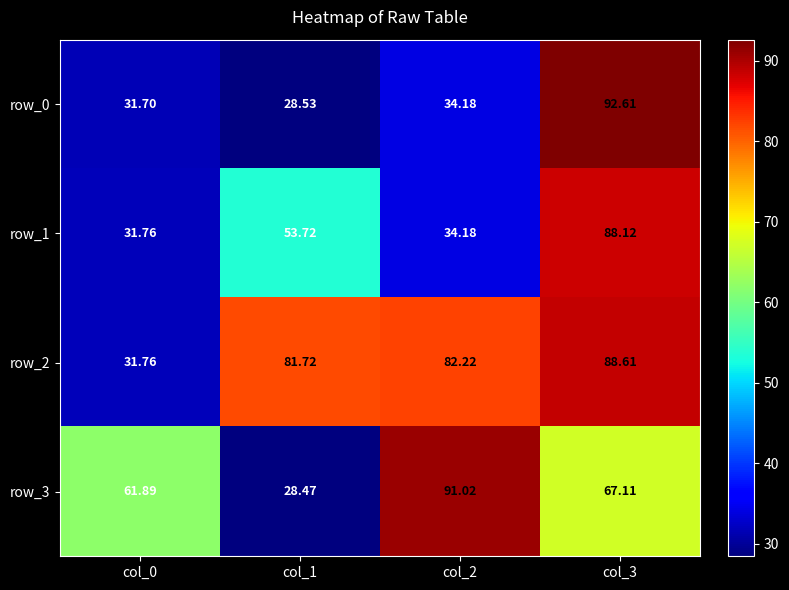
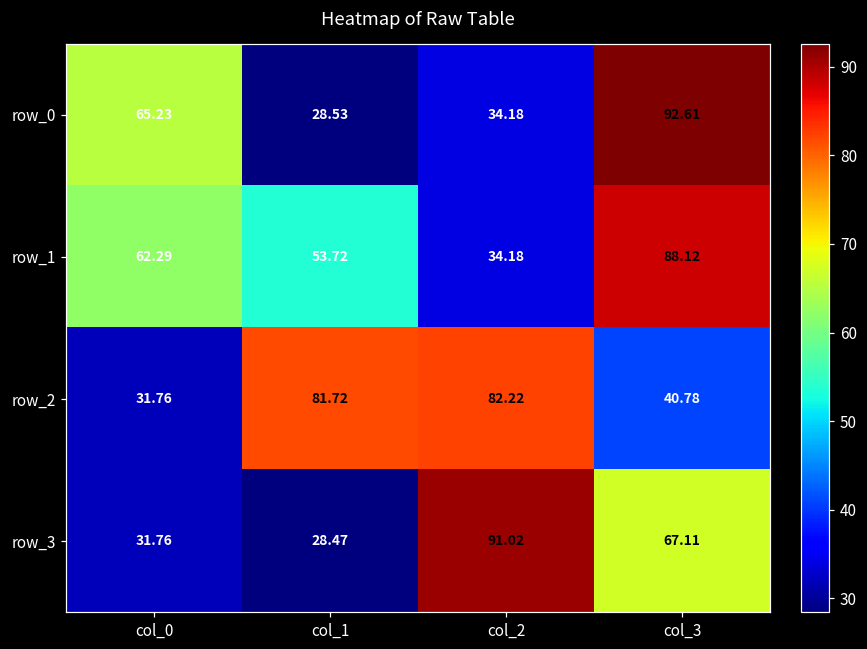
  {
    "row_0": {
-     "col_0": 31.70,
+     "col_0": 65.23,
      "col_1": 28.53,
      "col_2": 34.18,
      "col_3": 92.61
    },
    "row_1": {
-     "col_0": 31.76,
+     "col_0": 62.29,
      "col_1": 53.72,
      "col_2": 34.18,
      "col_3": 88.12
    },
    "row_2": {
      "col_0": 31.76,
      "col_1": 81.72,
      "col_2": 82.22,
-     "col_3": 88.61
+     "col_3": 40.78
    },
    "row_3": {
-     "col_0": 61.89,
+     "col_0": 31.76,
      "col_1": 28.47,
      "col_2": 91.02,
      "col_3": 67.11
    }
  }
